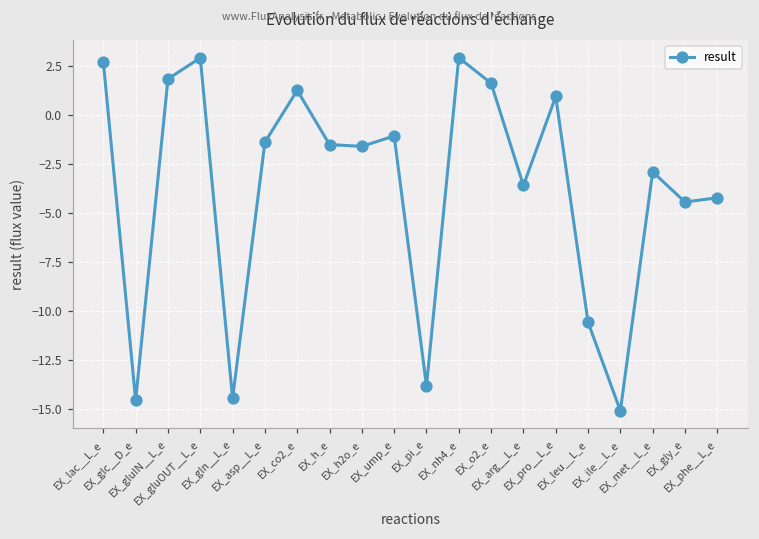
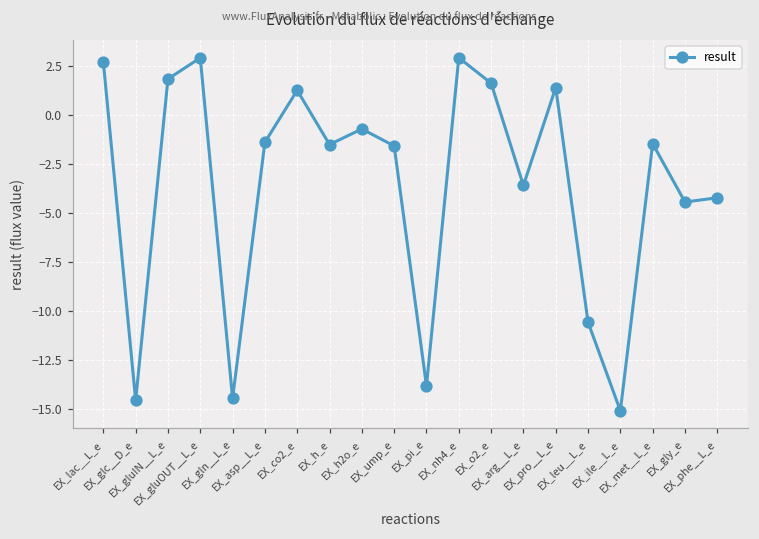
  {
    "EX_lac__L_e": 2.7,
    "EX_glc__D_e": -14.6,
    "EX_gluIN__L_e": 1.8,
    "EX_gluOUT__L_e": 2.9,
    "EX_gln__L_e": -14.5,
    "EX_asp__L_e": -1.4,
    "EX_co2_e": 1.3,
    "EX_h_e": -1.5,
-   "EX_h2o_e": -1.6,
-   "EX_ump_e": -1.1,
+   "EX_h2o_e": -0.7,
+   "EX_ump_e": -1.6,
    "EX_pi_e": -13.8,
    "EX_nh4_e": 2.9,
    "EX_o2_e": 1.6,
    "EX_arg__L_e": -3.6,
-   "EX_pro__L_e": 1.0,
+   "EX_pro__L_e": 1.4,
    "EX_leu__L_e": -10.6,
    "EX_ile__L_e": -15.1,
-   "EX_met__L_e": -2.9,
+   "EX_met__L_e": -1.5,
    "EX_gly_e": -4.4,
    "EX_phe__L_e": -4.2
  }
